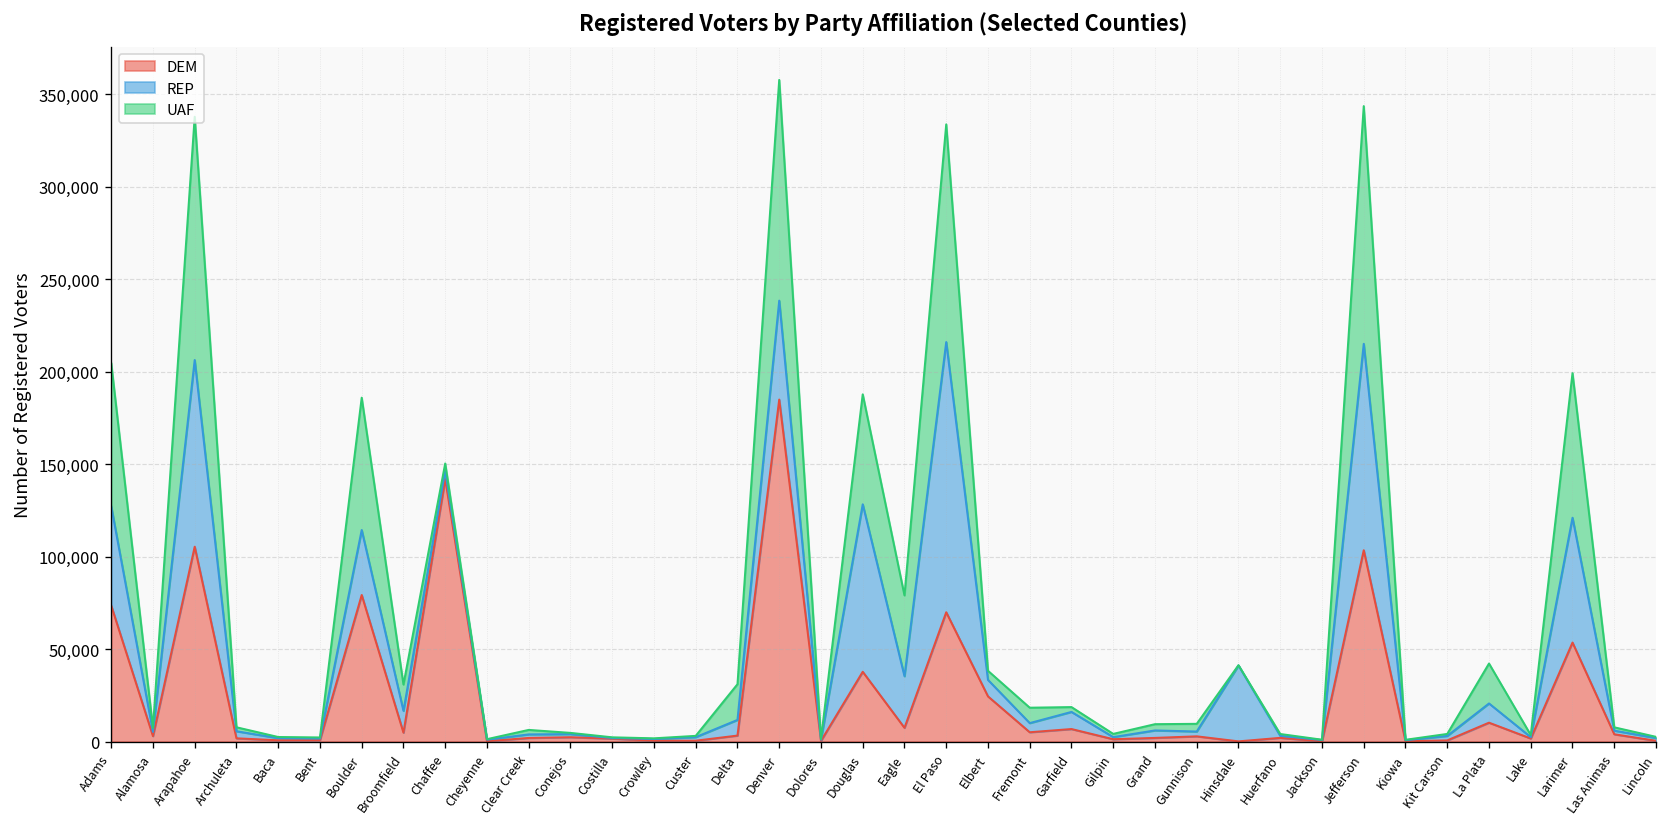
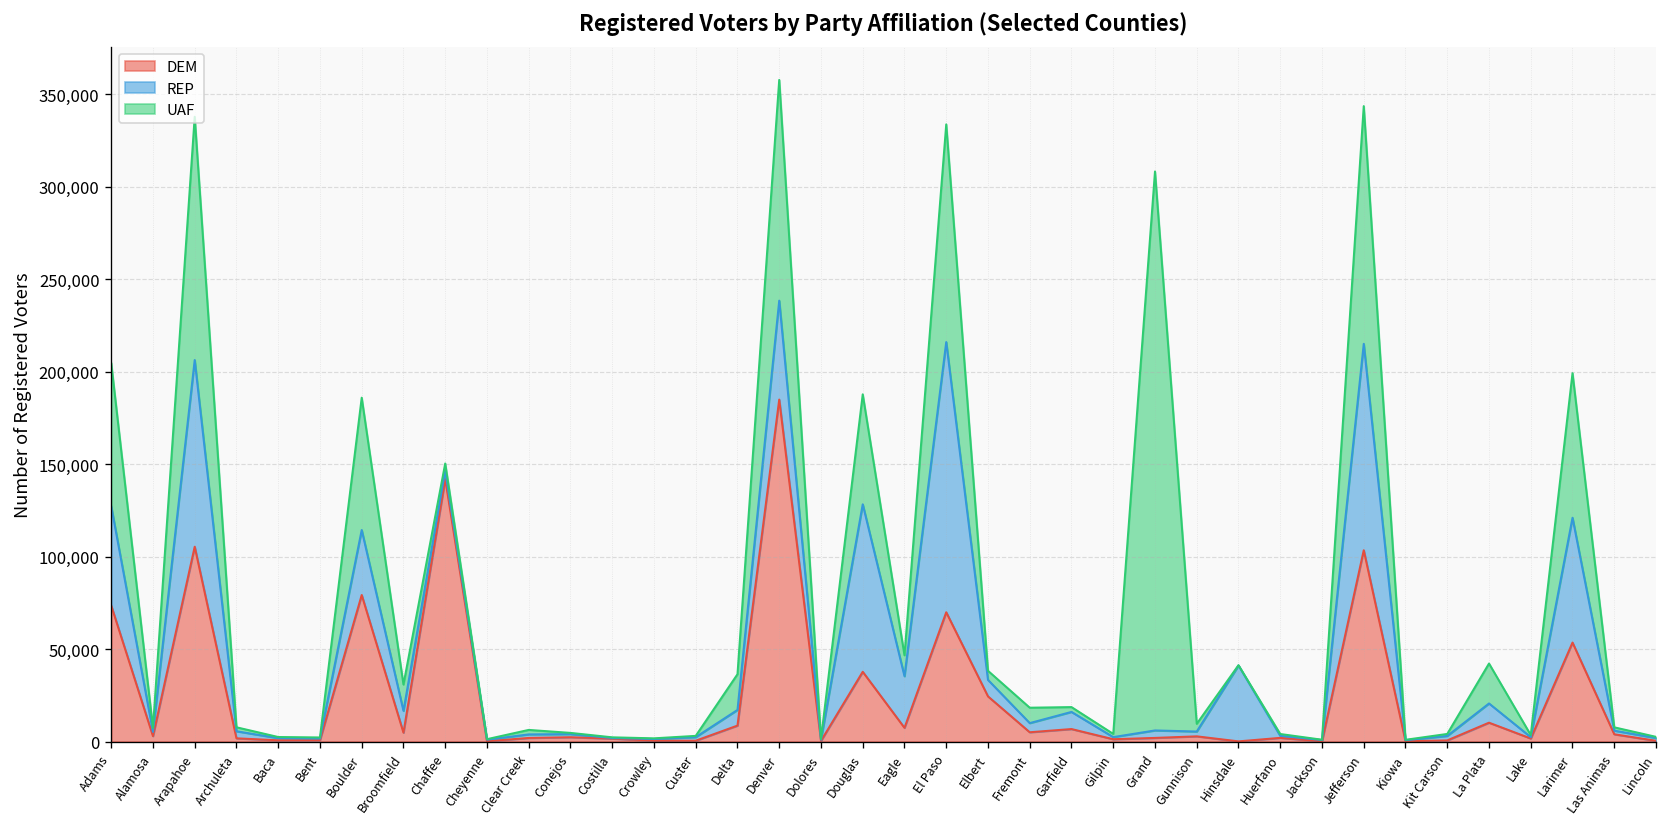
  {
    "DEM": {
      "Adams": "74,000",
      "Alamosa": "3,000",
      "Arapahoe": "105,000",
      "Archuleta": "2,000",
      "Boulder": "79,000",
      "Broomfield": "5,000",
      "Chaffee": "142,000",
      "Clear Creek": "2,000",
      "Conejos": "2,000",
      "Custer": "0",
-     "Delta": "3,000",
+     "Delta": "9,000",
      "Denver": "185,000",
      "Douglas": "38,000",
      "Eagle": "7,000",
      "El Paso": "70,000",
      "Elbert": "24,000",
      "Fremont": "5,000",
      "Garfield": "7,000",
      "Grand": "2,000",
      "Gunnison": "3,000",
      "Hinsdale": "0",
      "Jefferson": "103,000",
      "Kit Carson": "1,000",
      "La Plata": "10,000",
      "Larimer": "54,000",
      "Las Animas": "4,000"
    },
    "REP": {
      "Adams": "54,000",
      "Alamosa": "2,000",
      "Arapahoe": "101,000",
      "Archuleta": "4,000",
      "Boulder": "35,000",
      "Broomfield": "12,000",
      "Chaffee": "4,000",
      "Clear Creek": "2,000",
      "Delta": "8,000",
      "Denver": "54,000",
      "Douglas": "91,000",
      "Eagle": "28,000",
      "El Paso": "146,000",
      "Elbert": "9,000",
      "Fremont": "5,000",
      "Garfield": "9,000",
      "Grand": "4,000",
      "Gunnison": "3,000",
      "Jefferson": "112,000",
      "La Plata": "10,000",
      "Larimer": "68,000",
      "Las Animas": "2,000"
    },
    "UAF": {
      "Adams": "77,000",
      "Alamosa": "2,000",
      "Archuleta": "2,000",
      "Boulder": "72,000",
      "Broomfield": "14,000",
      "Chaffee": "4,000",
      "Clear Creek": "2,000",
      "Delta": "19,000",
      "Denver": "119,000",
      "Douglas": "59,000",
-     "Eagle": "44,000",
+     "Eagle": "11,000",
      "El Paso": "118,000",
      "Elbert": "5,000",
      "Fremont": "8,000",
      "Garfield": "3,000",
      "Gilpin": "2,000",
-     "Grand": "3,000",
+     "Grand": "302,000",
      "Gunnison": "4,000",
      "Jefferson": "129,000",
      "La Plata": "22,000",
      "Larimer": "78,000",
      "Las Animas": "2,000"
    }
  }
